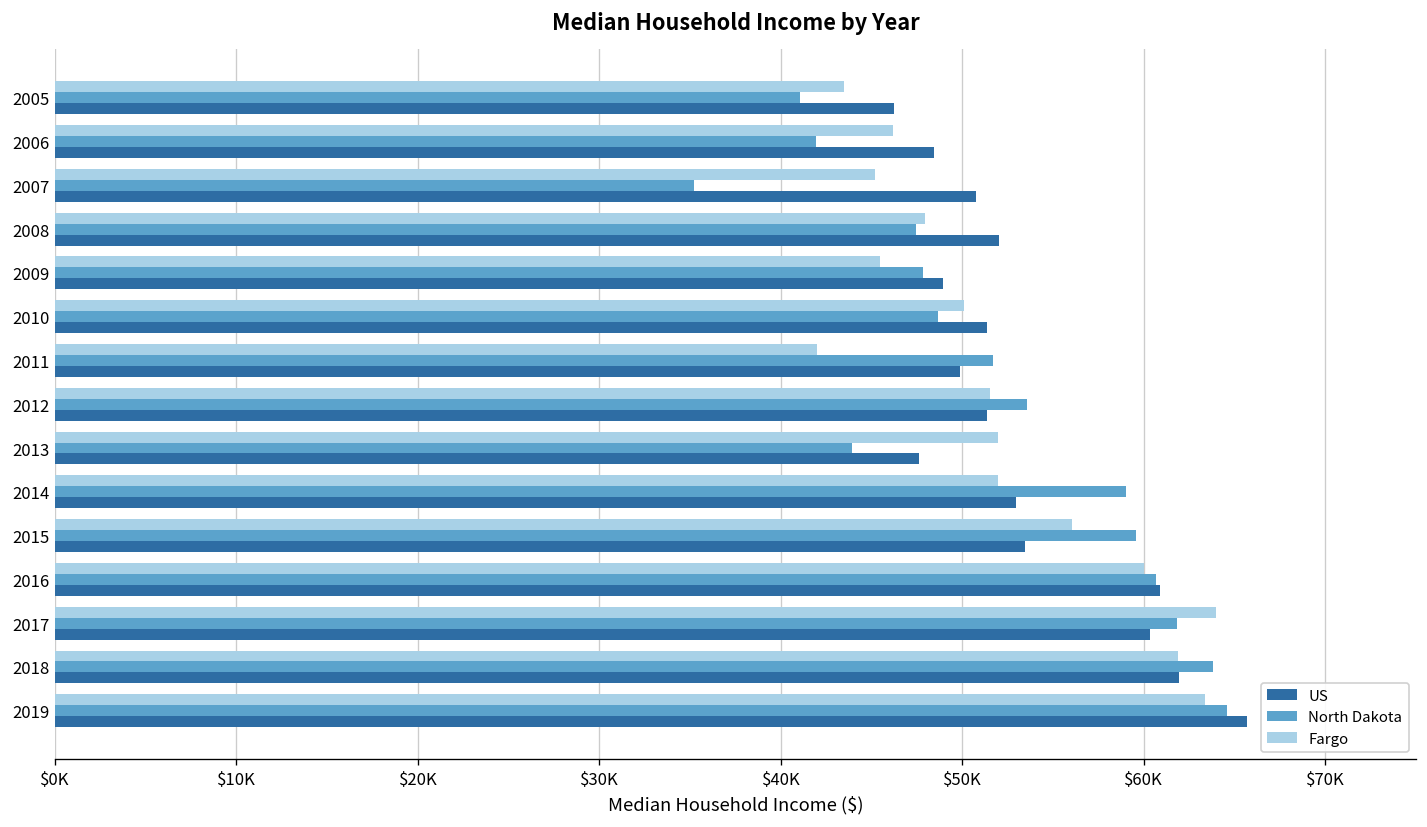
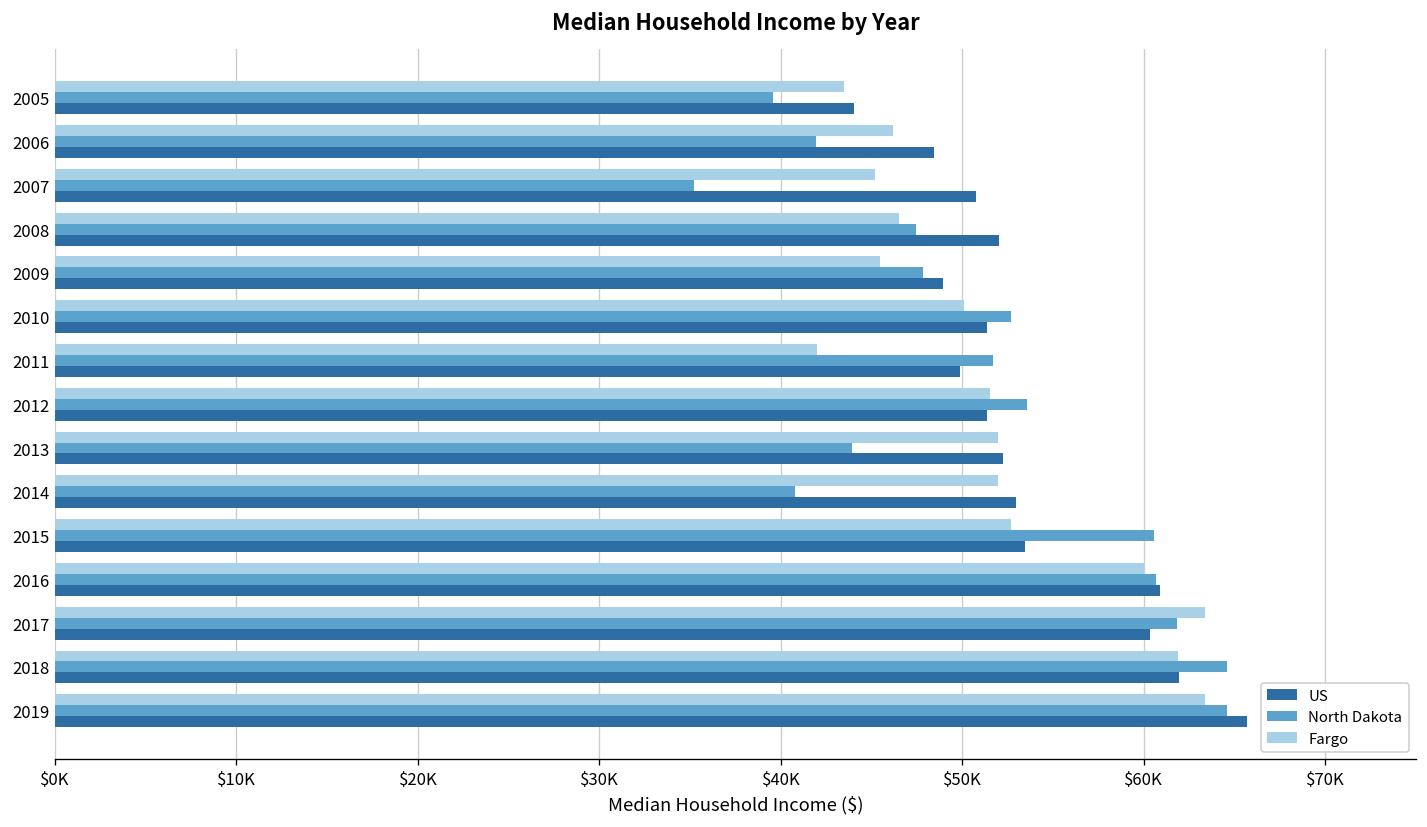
  {
    "US": {
-     "2005": "$46200",
+     "2005": "$44000",
      "2006": "$48500",
      "2007": "$50700",
      "2008": "$52000",
      "2009": "$48900",
      "2010": "$51300",
      "2011": "$49900",
      "2012": "$51400",
-     "2013": "$47600",
+     "2013": "$52300",
      "2014": "$53000",
      "2015": "$53500",
      "2016": "$60900",
      "2017": "$60300",
      "2018": "$61900",
      "2019": "$65700"
    },
    "North Dakota": {
-     "2005": "$41000",
+     "2005": "$39600",
      "2006": "$41900",
      "2007": "$35200",
      "2008": "$47500",
      "2009": "$47800",
-     "2010": "$48700",
+     "2010": "$52700",
      "2011": "$51700",
      "2012": "$53600",
      "2013": "$43900",
-     "2014": "$59000",
-     "2015": "$59600",
+     "2014": "$40800",
+     "2015": "$60600",
      "2016": "$60700",
      "2017": "$61800",
-     "2018": "$63800",
+     "2018": "$64600",
      "2019": "$64600"
    },
    "Fargo": {
      "2005": "$43500",
      "2006": "$46200",
      "2007": "$45200",
-     "2008": "$48000",
+     "2008": "$46500",
      "2009": "$45500",
      "2010": "$50100",
      "2011": "$42000",
      "2012": "$51500",
      "2013": "$52000",
      "2014": "$52000",
-     "2015": "$56100",
+     "2015": "$52700",
      "2016": "$60000",
-     "2017": "$64000",
+     "2017": "$63400",
      "2018": "$61900",
      "2019": "$63400"
    }
  }
